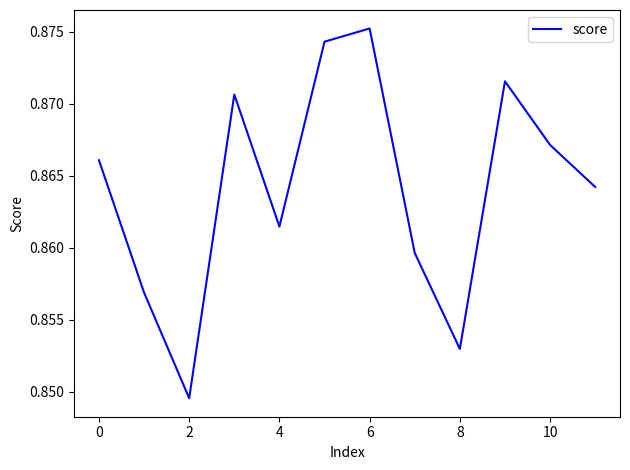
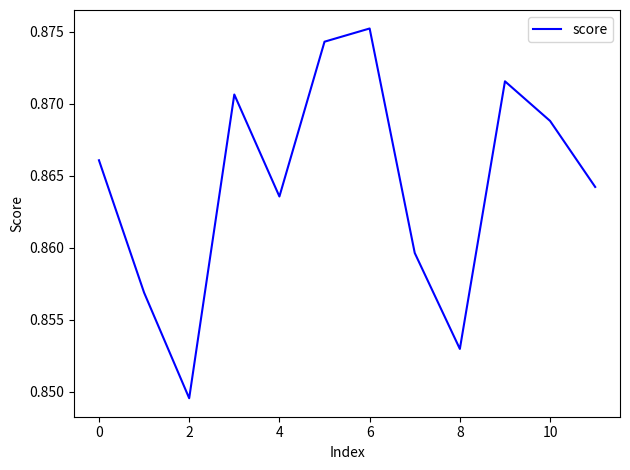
  {
    "0": 0.8661,
    "2": 0.8495,
-   "4": 0.8615,
+   "4": 0.8636,
    "6": 0.8752,
    "8": 0.8530,
-   "10": 0.8671
+   "10": 0.8688
  }
